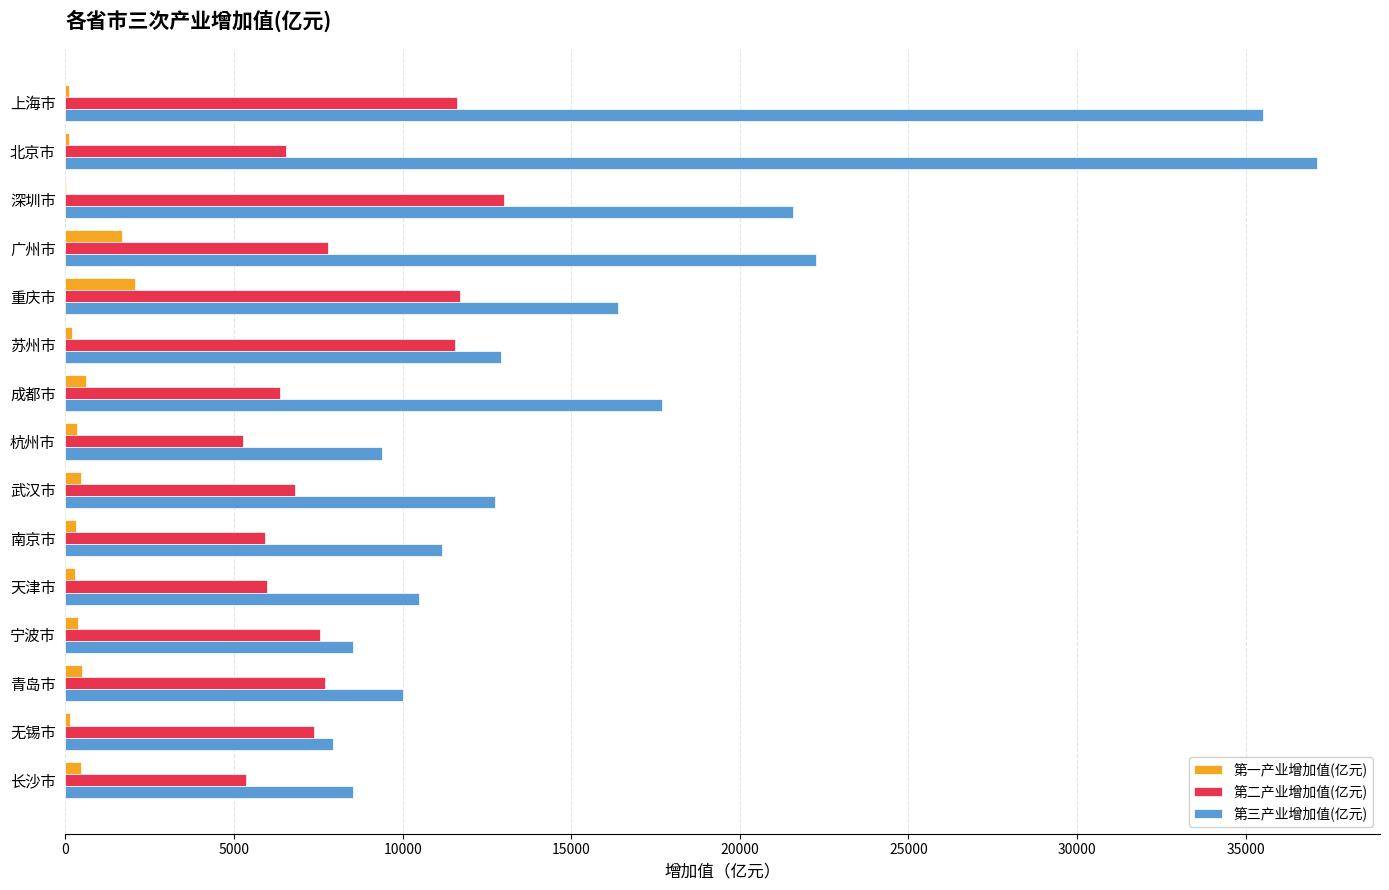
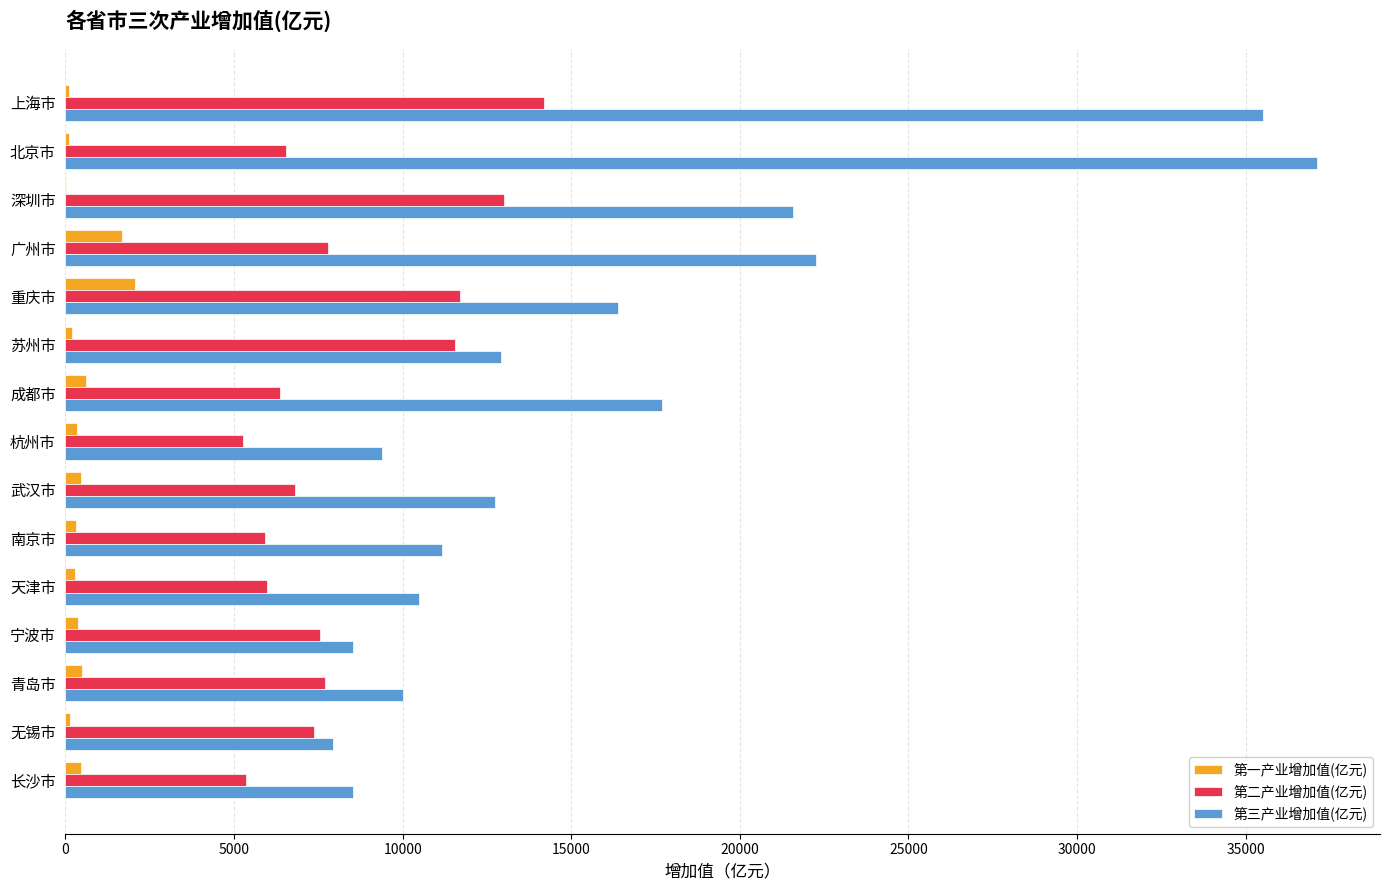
  {
    "第一产业增加值(亿元)": {
      "上海市": 100,
      "北京市": 100,
      "广州市": 1700,
      "重庆市": 2100,
      "苏州市": 200,
      "成都市": 600,
      "杭州市": 300,
      "武汉市": 500,
      "南京市": 300,
      "天津市": 300,
      "宁波市": 400,
      "青岛市": 500,
      "无锡市": 100,
      "长沙市": 500
    },
    "第二产业增加值(亿元)": {
-     "上海市": 11600,
+     "上海市": 14200,
      "北京市": 6500,
      "深圳市": 13000,
      "广州市": 7800,
      "重庆市": 11700,
      "苏州市": 11500,
      "成都市": 6400,
      "杭州市": 5300,
      "武汉市": 6800,
      "南京市": 5900,
      "天津市": 6000,
      "宁波市": 7500,
      "青岛市": 7700,
      "无锡市": 7400,
      "长沙市": 5400
    },
    "第三产业增加值(亿元)": {
      "上海市": 35500,
      "北京市": 37100,
      "深圳市": 21600,
      "广州市": 22300,
      "重庆市": 16400,
      "苏州市": 12900,
      "成都市": 17700,
      "杭州市": 9400,
      "武汉市": 12700,
      "南京市": 11200,
      "天津市": 10500,
      "宁波市": 8500,
      "青岛市": 10000,
      "无锡市": 7900,
      "长沙市": 8500
    }
  }
